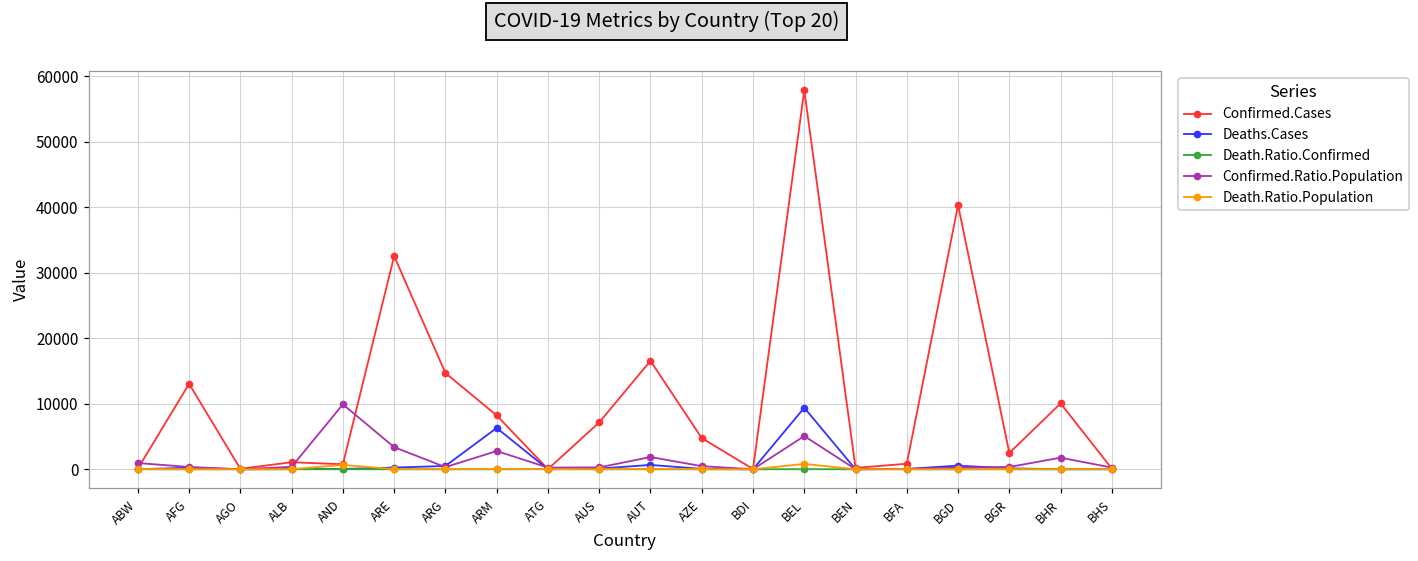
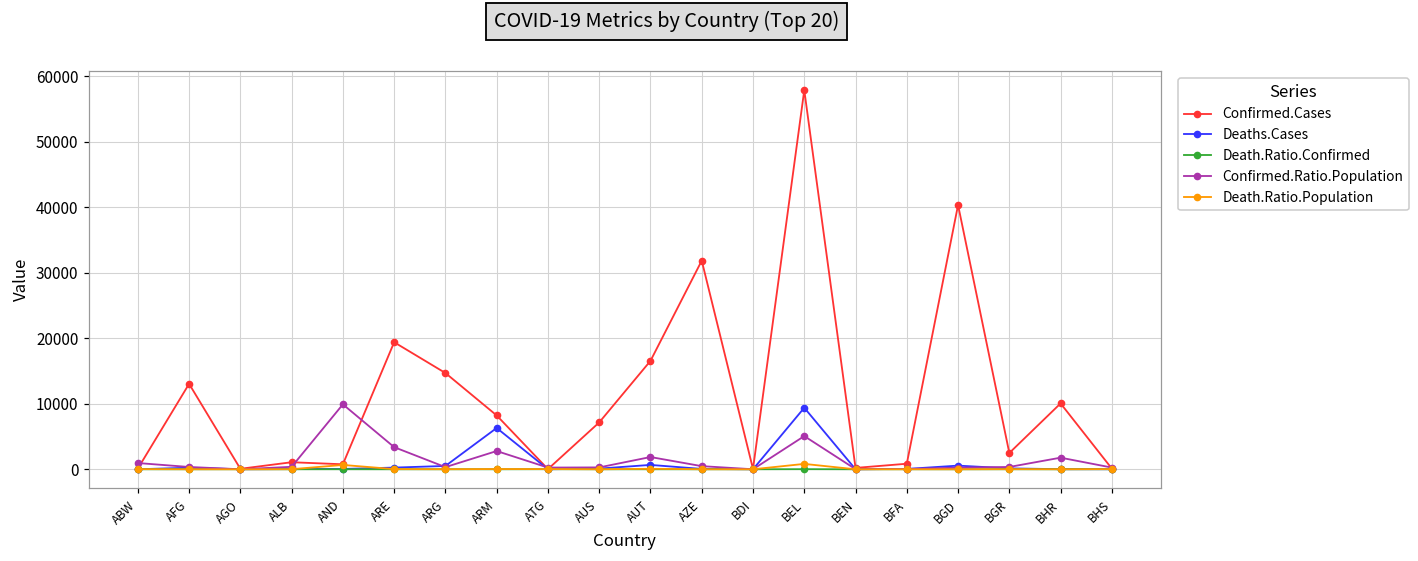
  {
    "Confirmed.Cases": {
      "AFG": 13000,
      "ALB": 1000,
-     "ARE": 33000,
+     "ARE": 19000,
      "ARG": 15000,
      "ARM": 8000,
      "AUS": 7000,
      "AUT": 17000,
-     "AZE": 5000,
+     "AZE": 32000,
      "BEL": 58000,
      "BFA": 1000,
      "BGD": 40000,
      "BGR": 2000,
      "BHR": 10000
    },
    "Deaths.Cases": {
      "ARM": 6000,
      "AUT": 1000,
      "BEL": 9000
    },
    "Death.Ratio.Confirmed": {
      "BEL": 0
    },
    "Confirmed.Ratio.Population": {
      "ABW": 1000,
      "AND": 10000,
      "ARE": 3000,
      "ARM": 3000,
      "AUT": 2000,
      "BEL": 5000,
      "BHR": 2000
    },
    "Death.Ratio.Population": {
      "BEL": 1000
    }
  }
